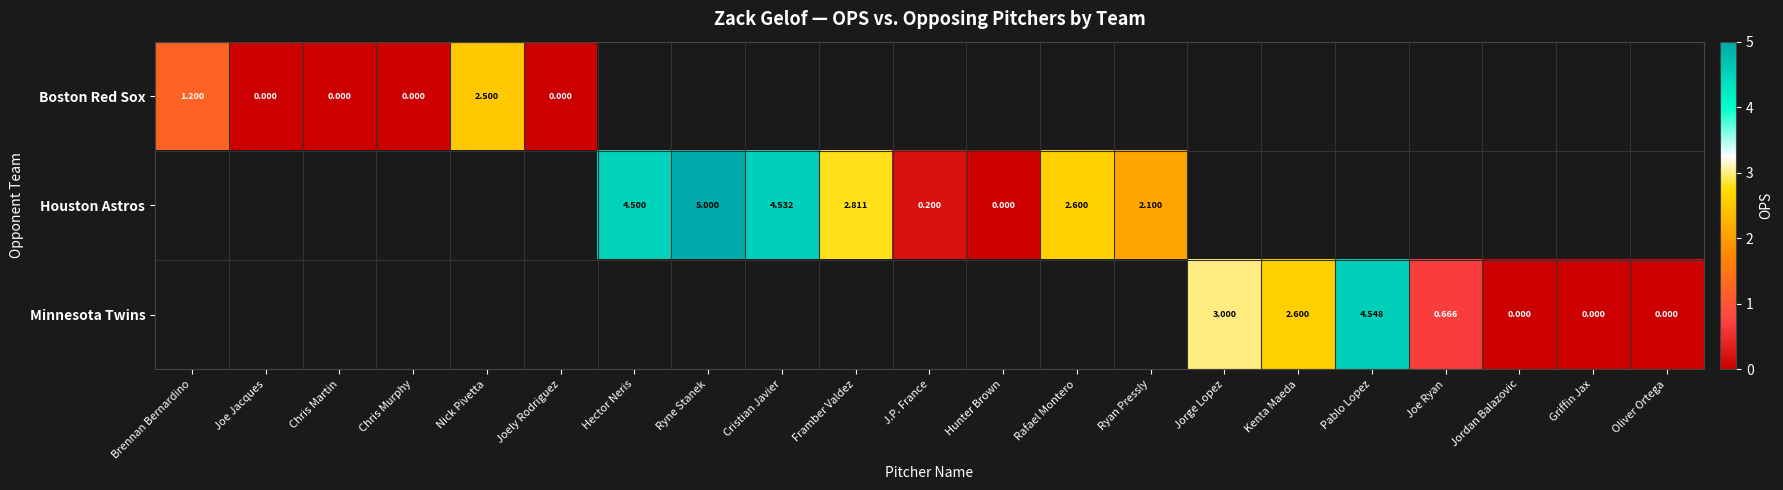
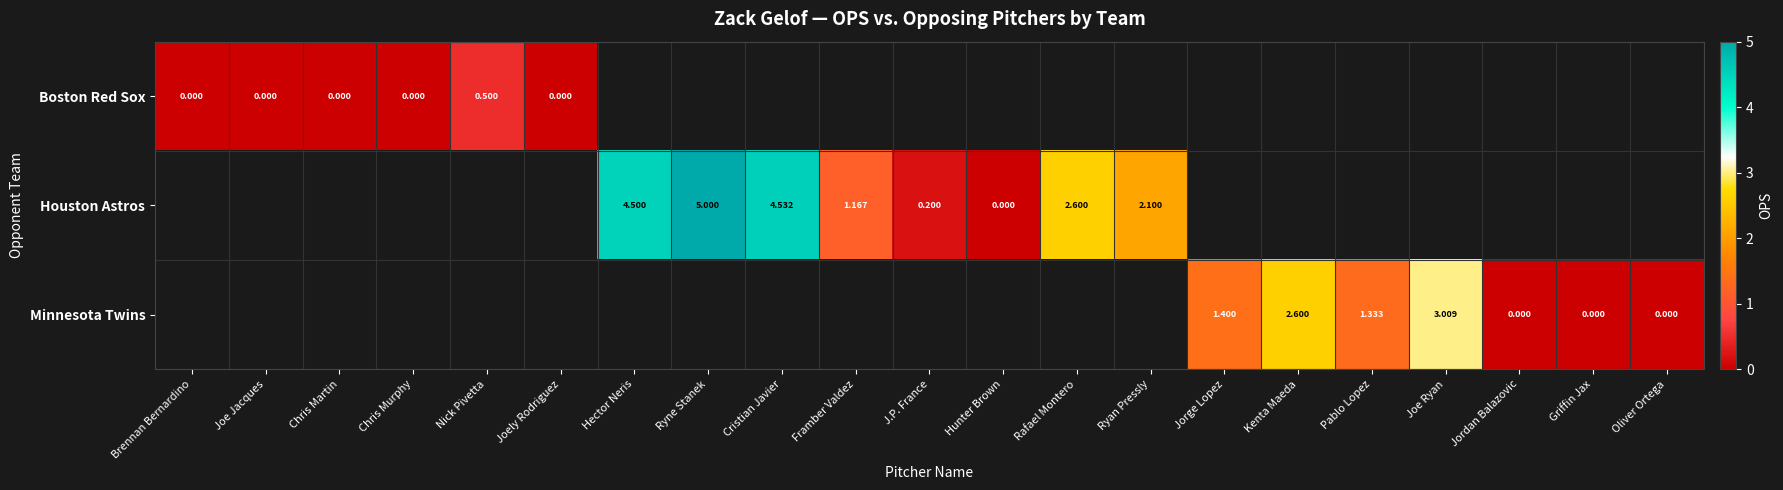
  {
    "Boston Red Sox": {
-     "Brennan Bernardino": 1.200,
+     "Brennan Bernardino": 0.000,
      "Joe Jacques": 0.000,
      "Chris Martin": 0.000,
      "Chris Murphy": 0.000,
-     "Nick Pivetta": 2.500,
+     "Nick Pivetta": 0.500,
      "Joely Rodriguez": 0.000
    },
    "Houston Astros": {
      "Hector Neris": 4.500,
      "Ryne Stanek": 5.000,
      "Cristian Javier": 4.532,
-     "Framber Valdez": 2.811,
+     "Framber Valdez": 1.167,
      "J.P. France": 0.200,
      "Hunter Brown": 0.000,
      "Rafael Montero": 2.600,
      "Ryan Pressly": 2.100
    },
    "Minnesota Twins": {
-     "Jorge Lopez": 3.000,
+     "Jorge Lopez": 1.400,
      "Kenta Maeda": 2.600,
-     "Pablo Lopez": 4.548,
-     "Joe Ryan": 0.666,
+     "Pablo Lopez": 1.333,
+     "Joe Ryan": 3.009,
      "Jordan Balazovic": 0.000,
      "Griffin Jax": 0.000,
      "Oliver Ortega": 0.000
    }
  }
